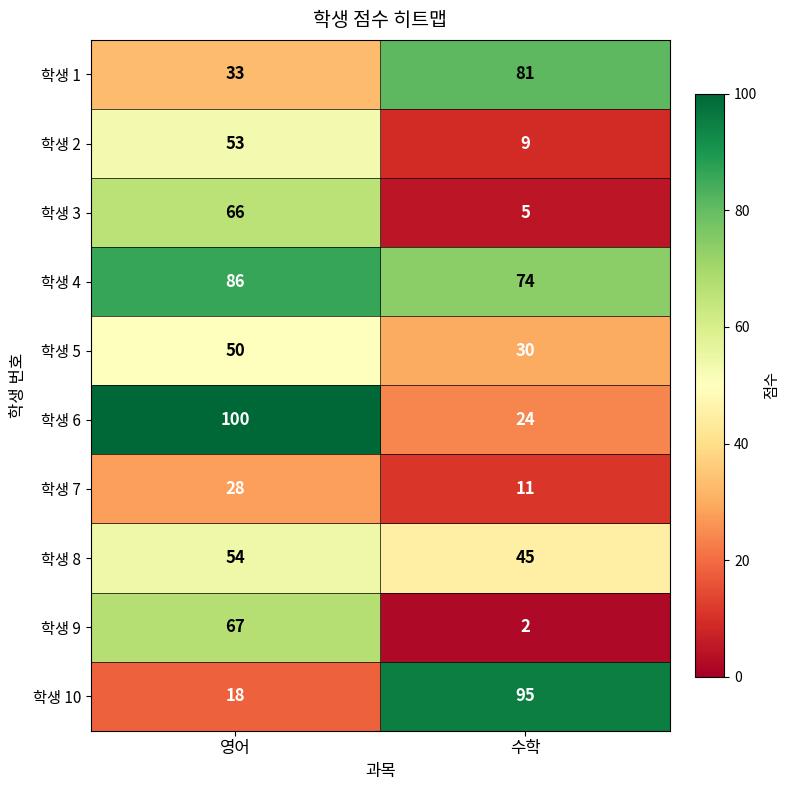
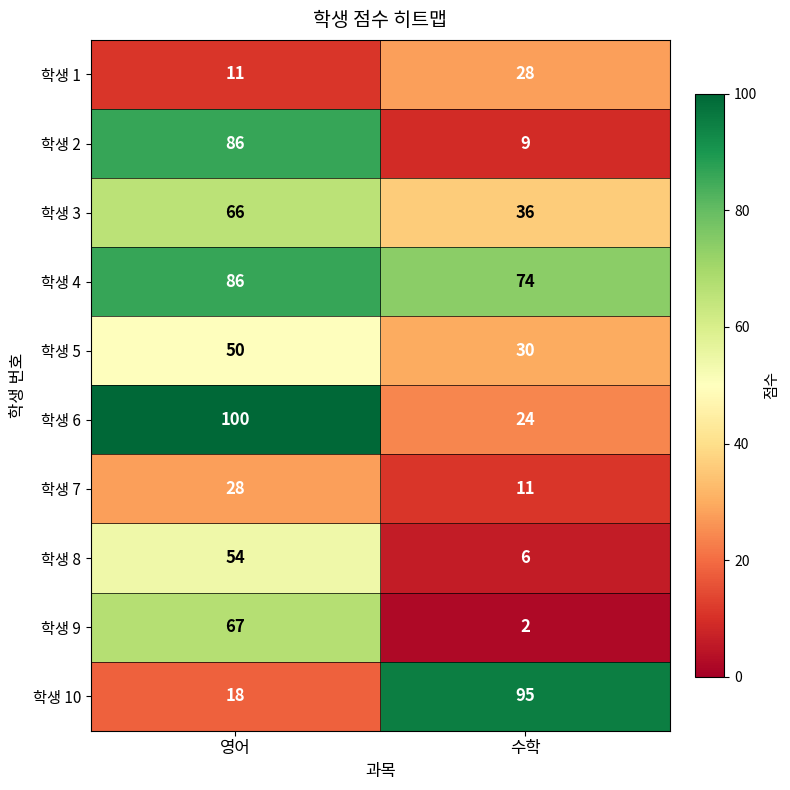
  {
    "학생 1": {
-     "영어": 33,
-     "수학": 81
+     "영어": 11,
+     "수학": 28
    },
    "학생 2": {
-     "영어": 53,
+     "영어": 86,
      "수학": 9
    },
    "학생 3": {
      "영어": 66,
-     "수학": 5
+     "수학": 36
    },
    "학생 4": {
      "영어": 86,
      "수학": 74
    },
    "학생 5": {
      "영어": 50,
      "수학": 30
    },
    "학생 6": {
      "영어": 100,
      "수학": 24
    },
    "학생 7": {
      "영어": 28,
      "수학": 11
    },
    "학생 8": {
      "영어": 54,
-     "수학": 45
+     "수학": 6
    },
    "학생 9": {
      "영어": 67,
      "수학": 2
    },
    "학생 10": {
      "영어": 18,
      "수학": 95
    }
  }
